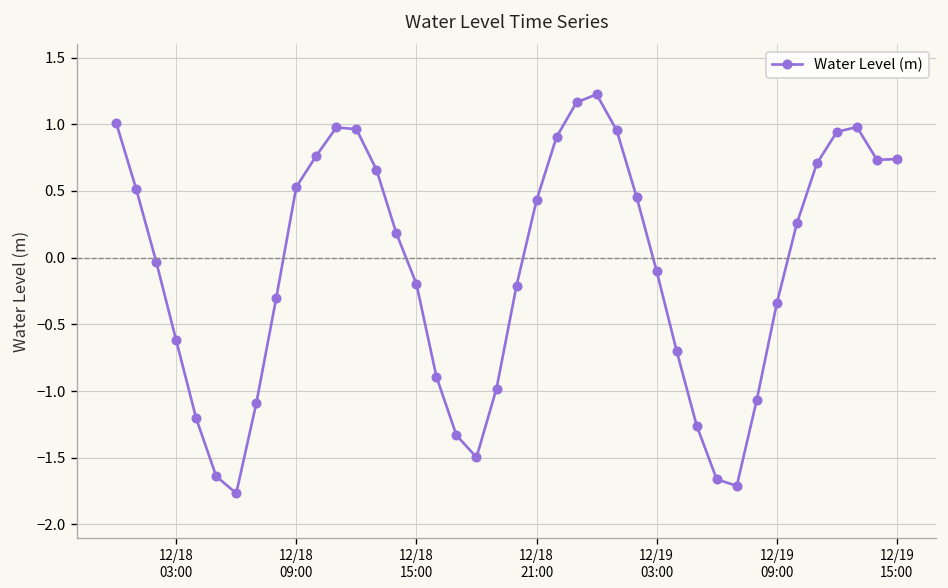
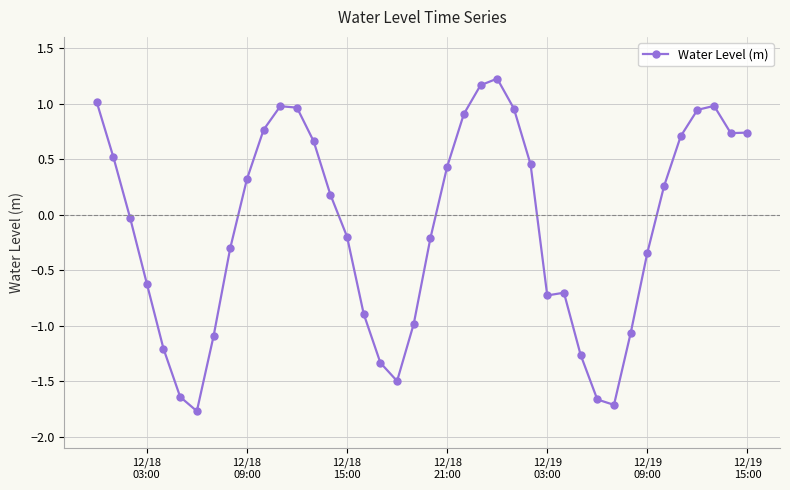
  {
    "12/18 03:00": -0.62,
-   "12/18 09:00": 0.53,
+   "12/18 09:00": 0.32,
    "12/18 15:00": -0.20,
    "12/18 21:00": 0.43,
-   "12/19 03:00": -0.10,
+   "12/19 03:00": -0.73,
    "12/19 09:00": -0.34,
    "12/19 15:00": 0.74
  }
